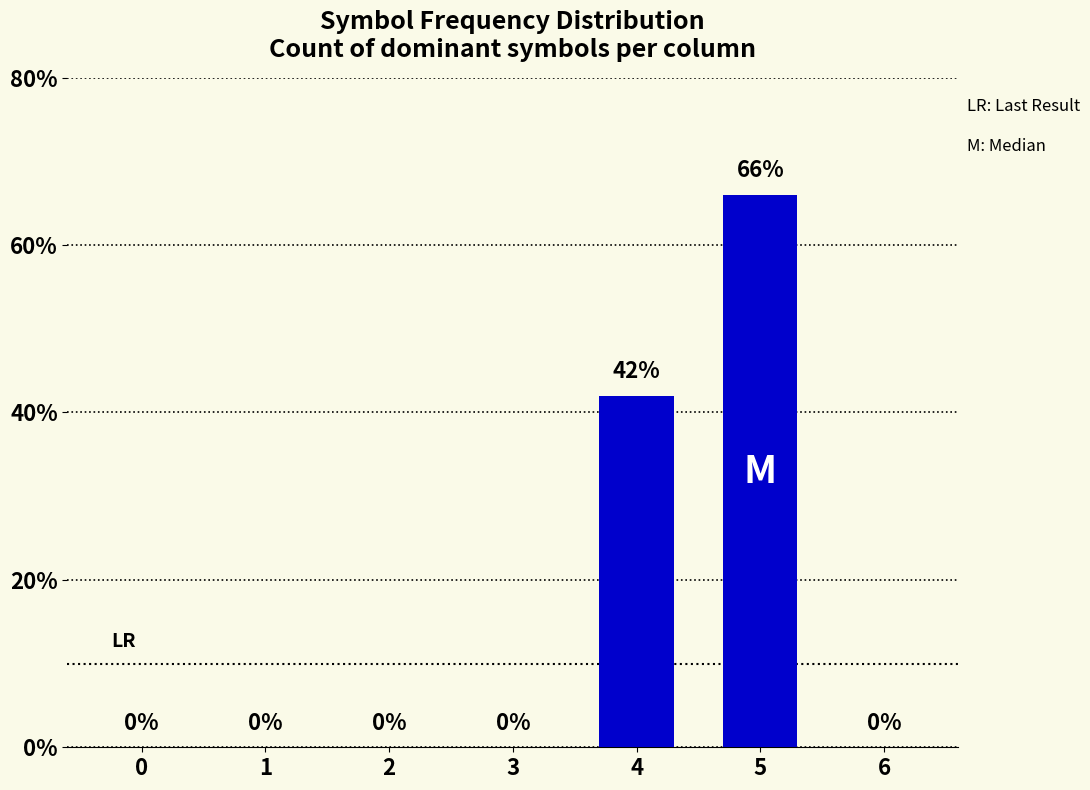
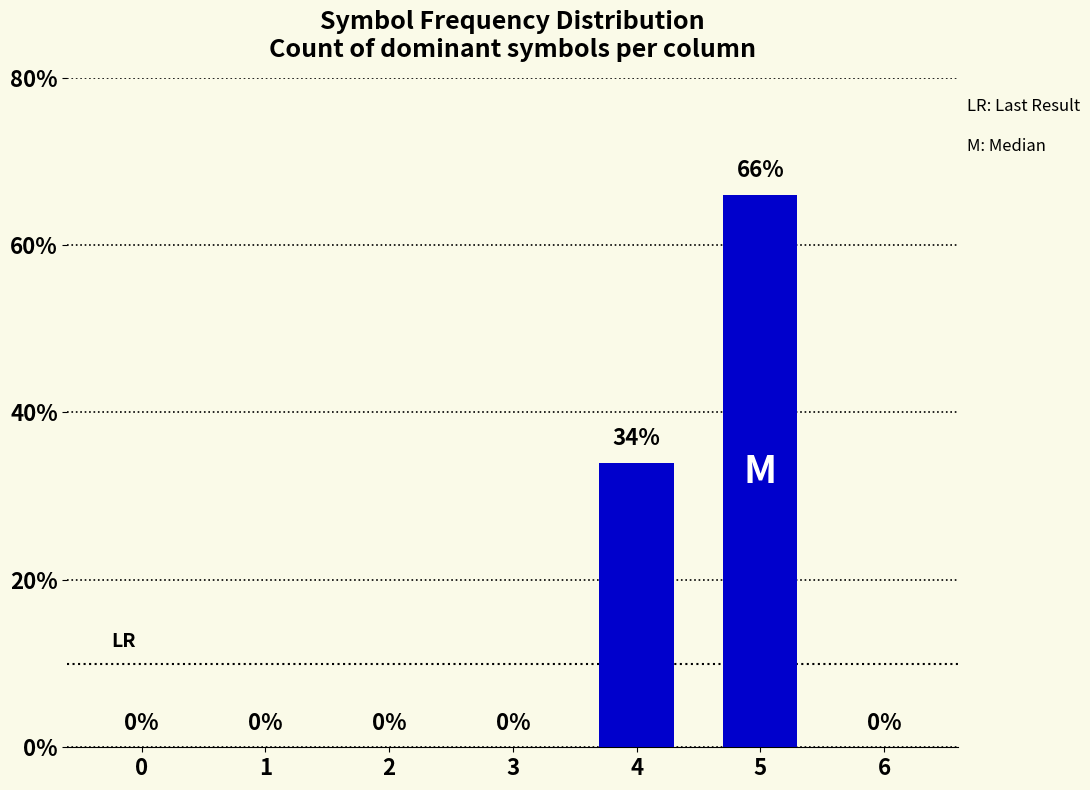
  {
    "0": "0%",
    "1": "0%",
    "2": "0%",
    "3": "0%",
-   "4": "42%",
+   "4": "34%",
    "5": "66%",
    "6": "0%"
  }
